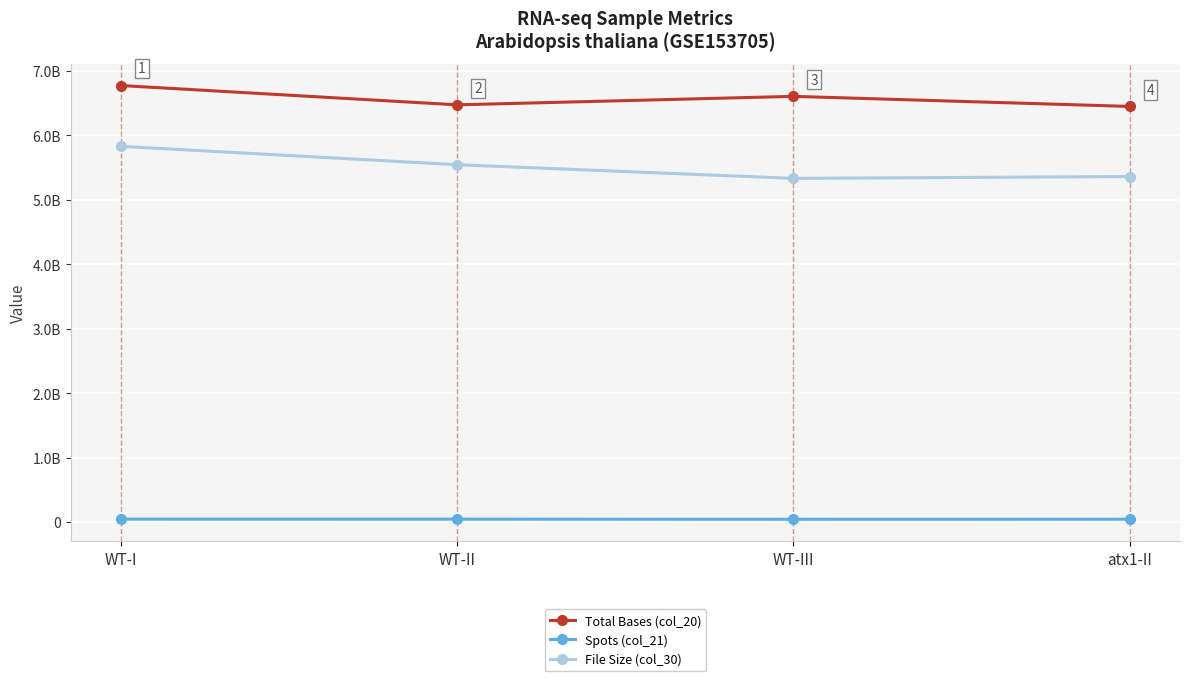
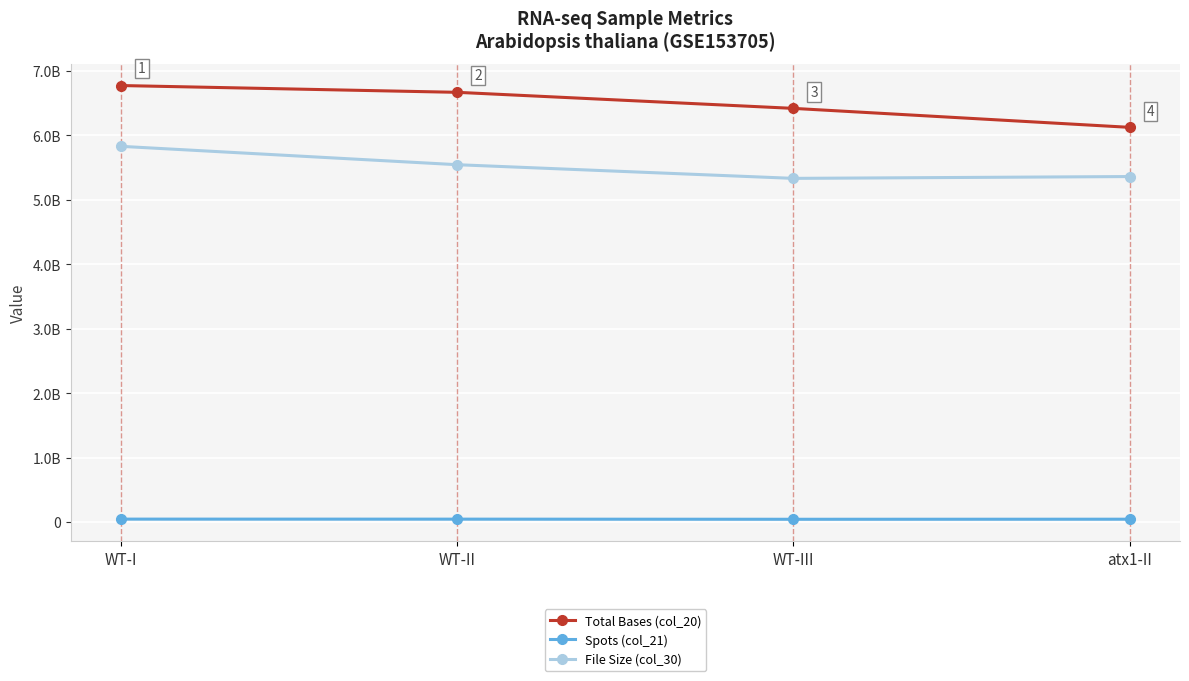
  {
    "Total Bases (col_20)": {
-     "WT-II": 6500000000,
-     "WT-III": 6600000000,
-     "atx1-II": 6400000000
+     "WT-II": 6700000000,
+     "WT-III": 6400000000,
+     "atx1-II": 6100000000
    },
    "Spots (col_21)": {
      "WT-I": 0,
      "WT-II": 0,
      "WT-III": 0,
      "atx1-II": 0
    },
    "File Size (col_30)": {
      "WT-I": 5800000000,
      "WT-II": 5500000000,
      "WT-III": 5300000000,
      "atx1-II": 5400000000
    }
  }
